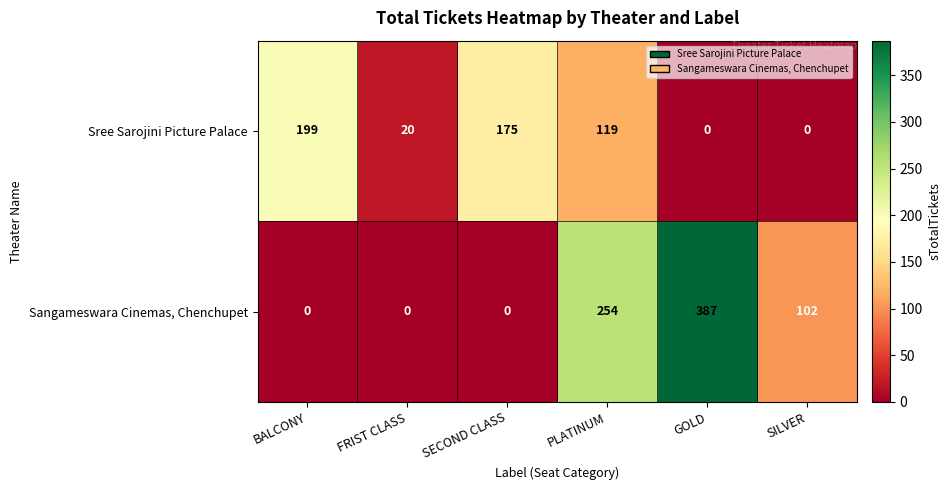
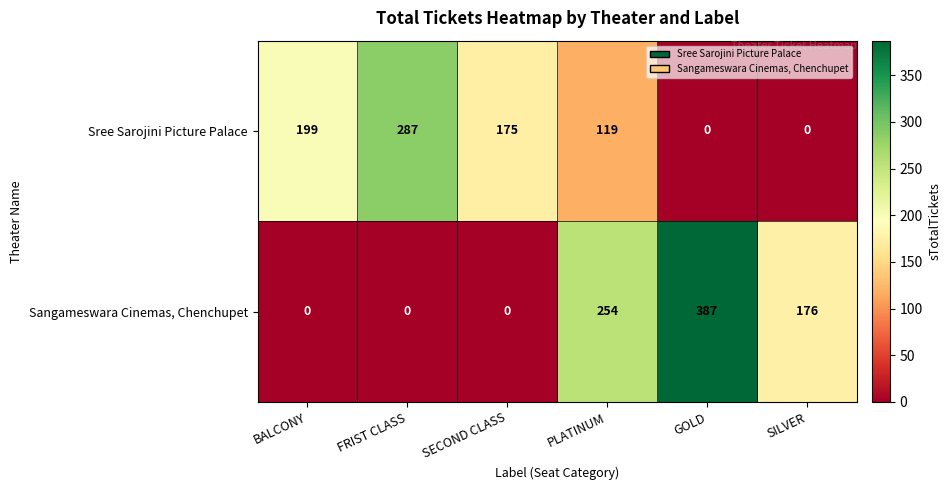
  {
    "Sree Sarojini Picture Palace": {
      "BALCONY": 199,
-     "FRIST CLASS": 20,
+     "FRIST CLASS": 287,
      "SECOND CLASS": 175,
      "PLATINUM": 119,
      "GOLD": 0,
      "SILVER": 0
    },
    "Sangameswara Cinemas, Chenchupet": {
      "BALCONY": 0,
      "FRIST CLASS": 0,
      "SECOND CLASS": 0,
      "PLATINUM": 254,
      "GOLD": 387,
-     "SILVER": 102
+     "SILVER": 176
    }
  }
